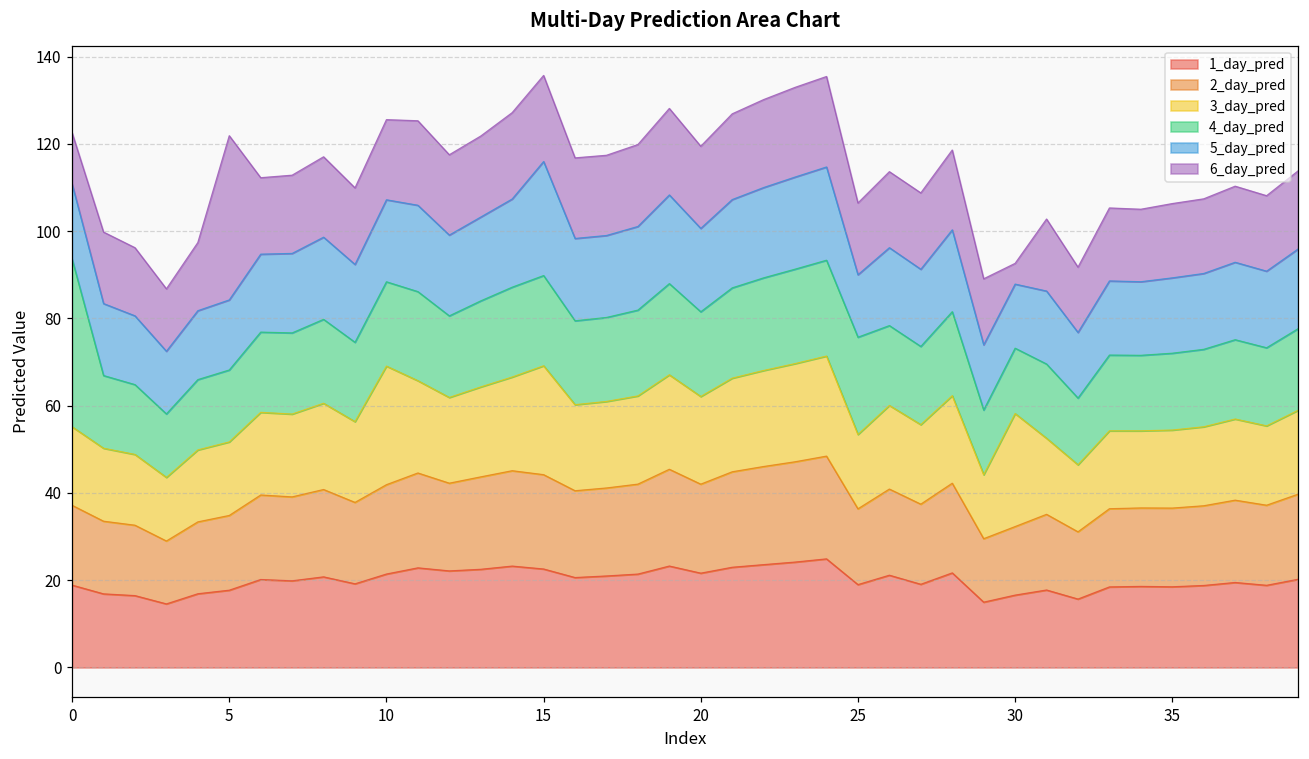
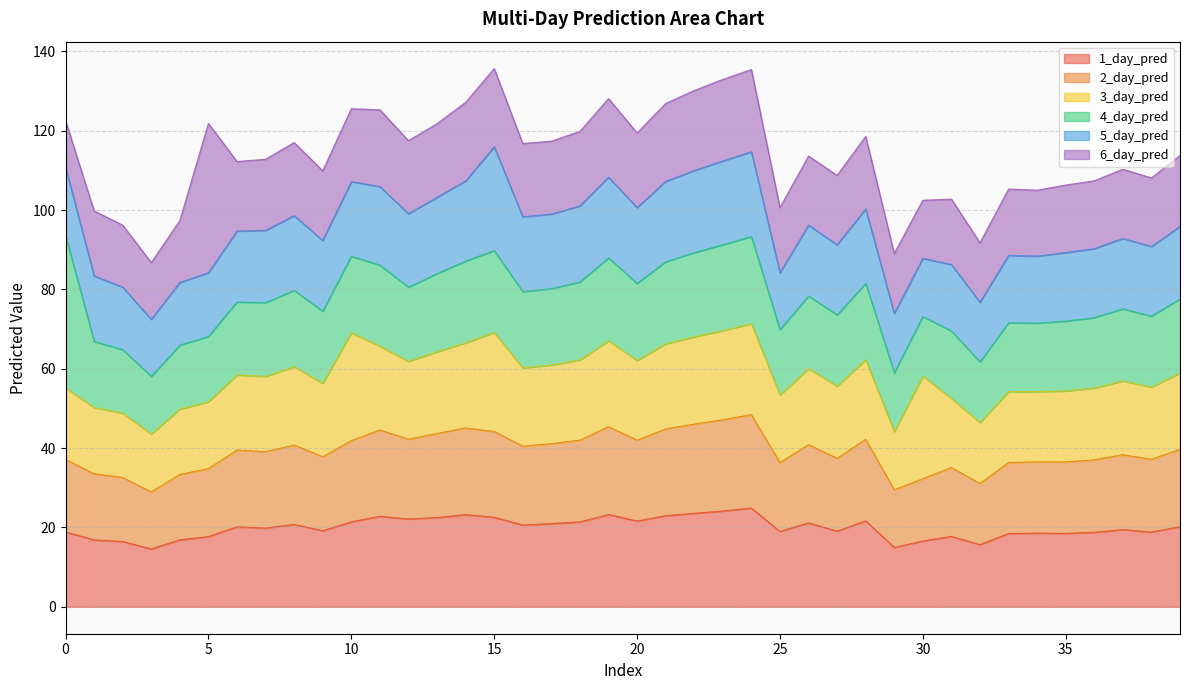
  {
    "3_day_pred": {
      "0": 18,
      "5": 17,
      "10": 27,
      "15": 25,
      "20": 20,
      "25": 17,
      "30": 26,
      "35": 18
    },
    "4_day_pred": {
      "0": 38,
      "5": 16,
      "10": 19,
      "15": 21,
      "20": 19,
-     "25": 22,
+     "25": 16,
      "30": 15,
      "35": 18
    },
    "5_day_pred": {
      "0": 17,
      "5": 16,
      "10": 19,
      "15": 26,
      "20": 19,
      "25": 14,
      "30": 15,
      "35": 17
    },
    "6_day_pred": {
      "0": 12,
      "5": 38,
      "10": 18,
      "15": 20,
      "20": 19,
      "25": 16,
-     "30": 5,
+     "30": 15,
      "35": 17
    }
  }
